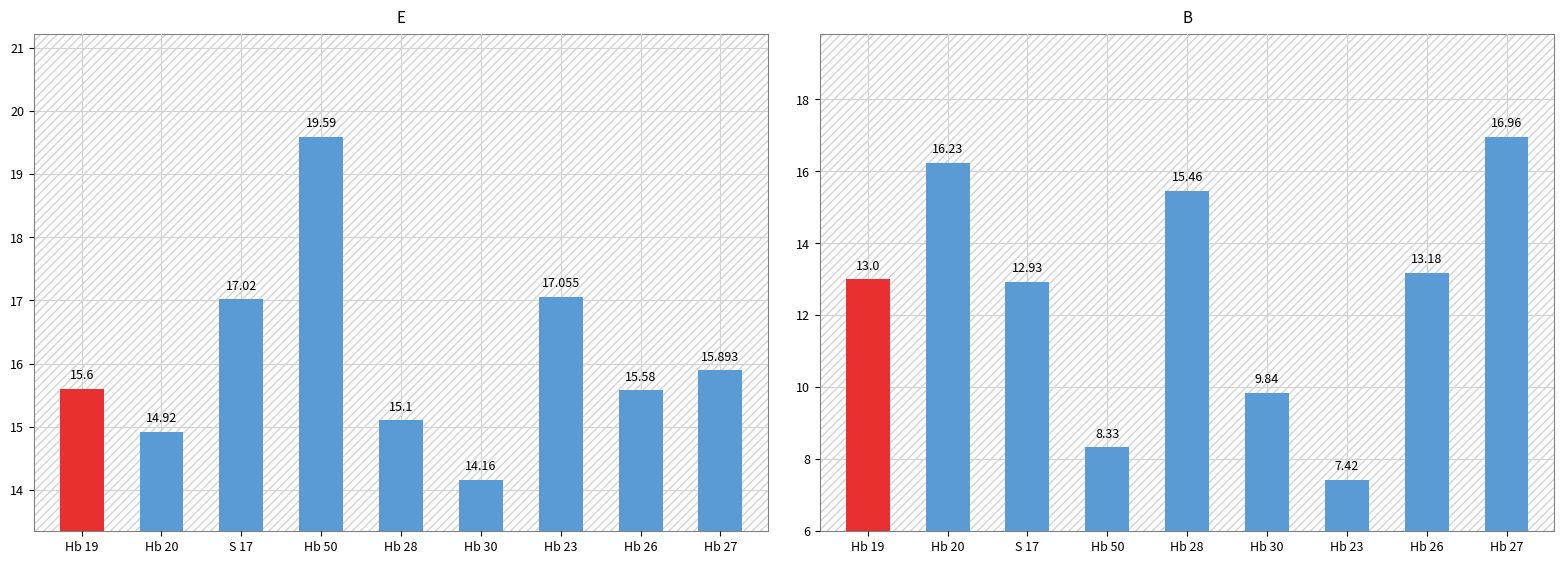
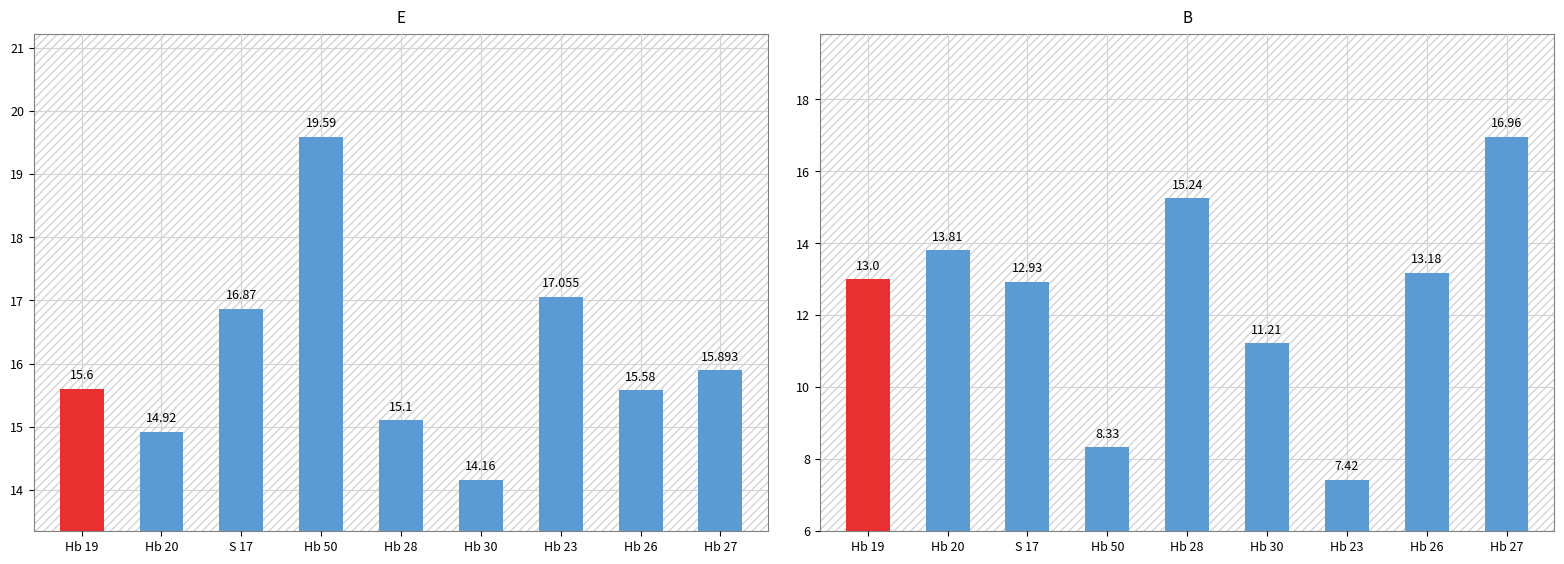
  {
    "E": {
      "Hb 19": 15.6,
      "Hb 20": 14.92,
-     "S 17": 17.02,
+     "S 17": 16.87,
      "Hb 50": 19.59,
      "Hb 28": 15.1,
      "Hb 30": 14.16,
      "Hb 23": 17.055,
      "Hb 26": 15.58,
      "Hb 27": 15.893
    },
    "B": {
      "Hb 19": 13.0,
-     "Hb 20": 16.23,
+     "Hb 20": 13.81,
      "S 17": 12.93,
      "Hb 50": 8.33,
-     "Hb 28": 15.46,
-     "Hb 30": 9.84,
+     "Hb 28": 15.24,
+     "Hb 30": 11.21,
      "Hb 23": 7.42,
      "Hb 26": 13.18,
      "Hb 27": 16.96
    }
  }
